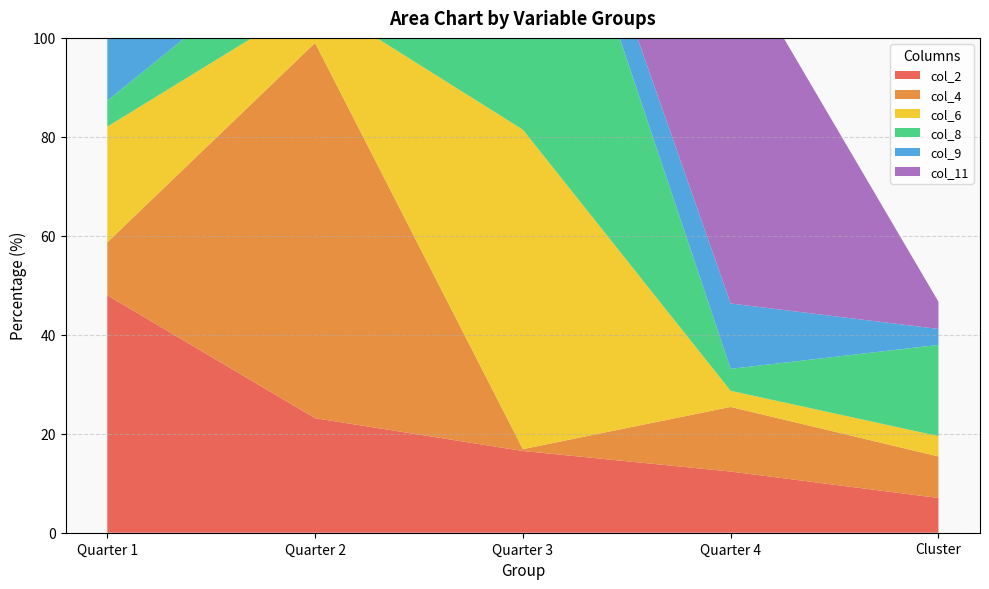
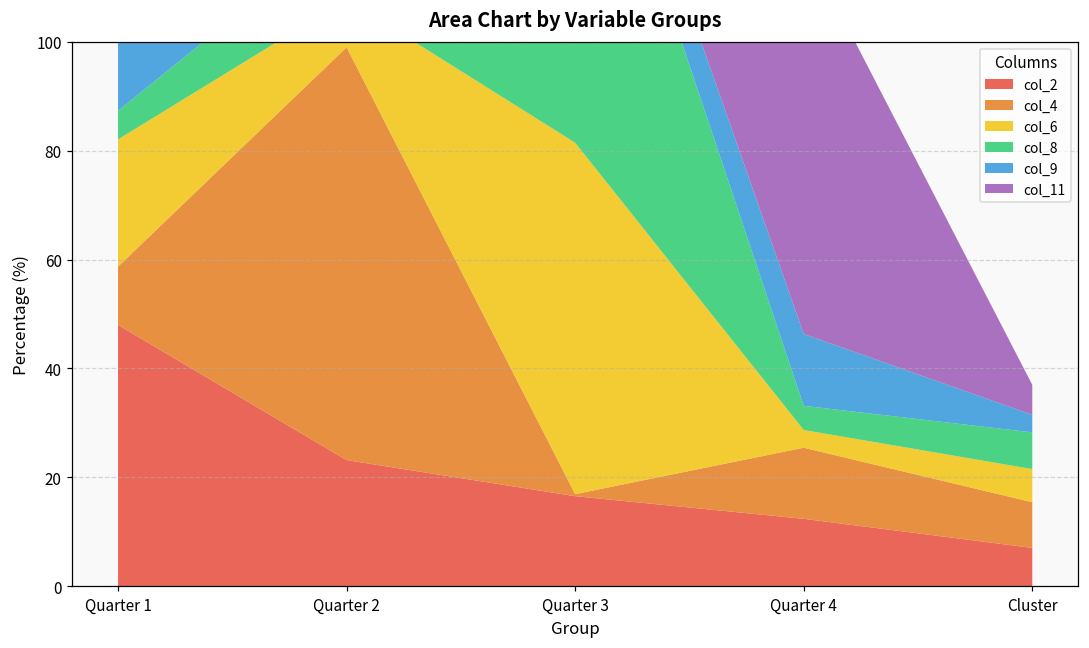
  {
    "col_6": {
      "Quarter 1": 23,
      "Quarter 3": 65,
      "Quarter 4": 3,
-     "Cluster": 4
+     "Cluster": 6
    },
    "col_8": {
      "Quarter 1": 5,
      "Quarter 4": 4,
-     "Cluster": 18
+     "Cluster": 7
    },
    "col_9": {
      "Quarter 4": 13,
      "Cluster": 3
    },
    "col_11": {
      "Cluster": 6
    }
  }
